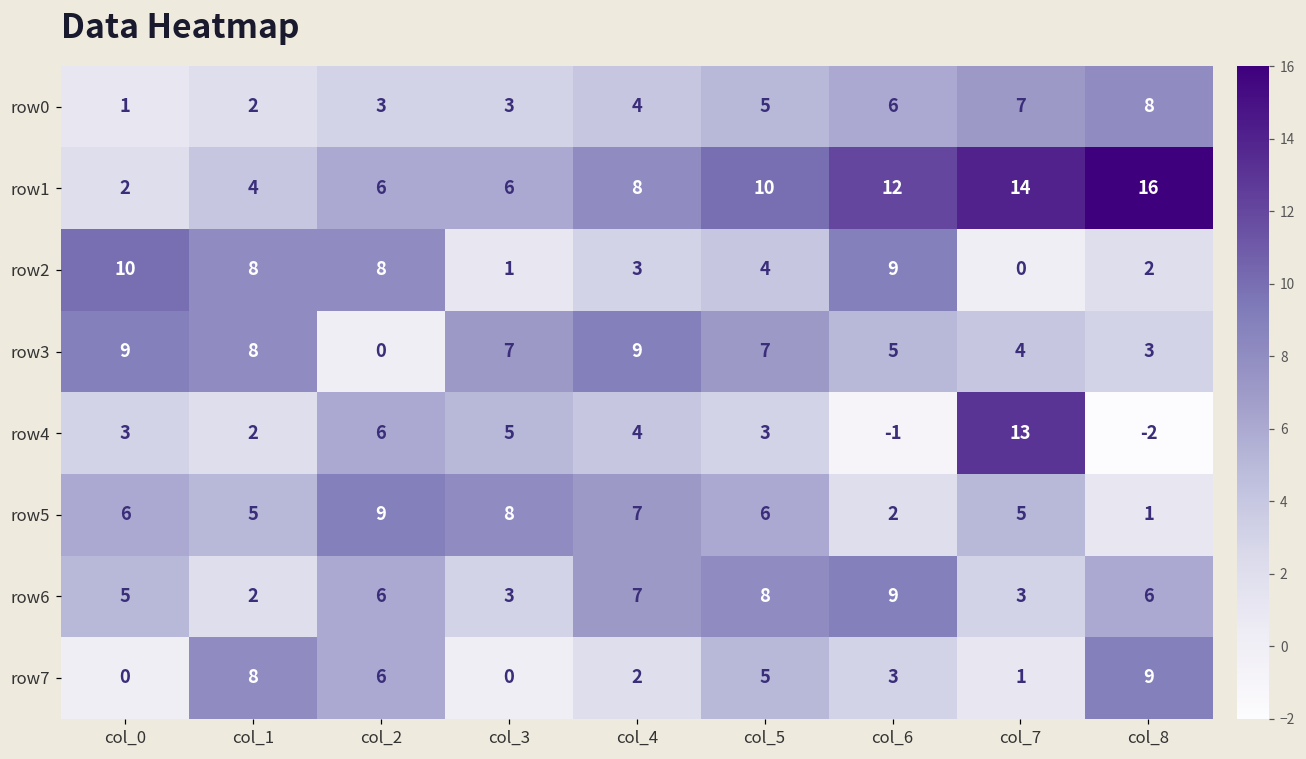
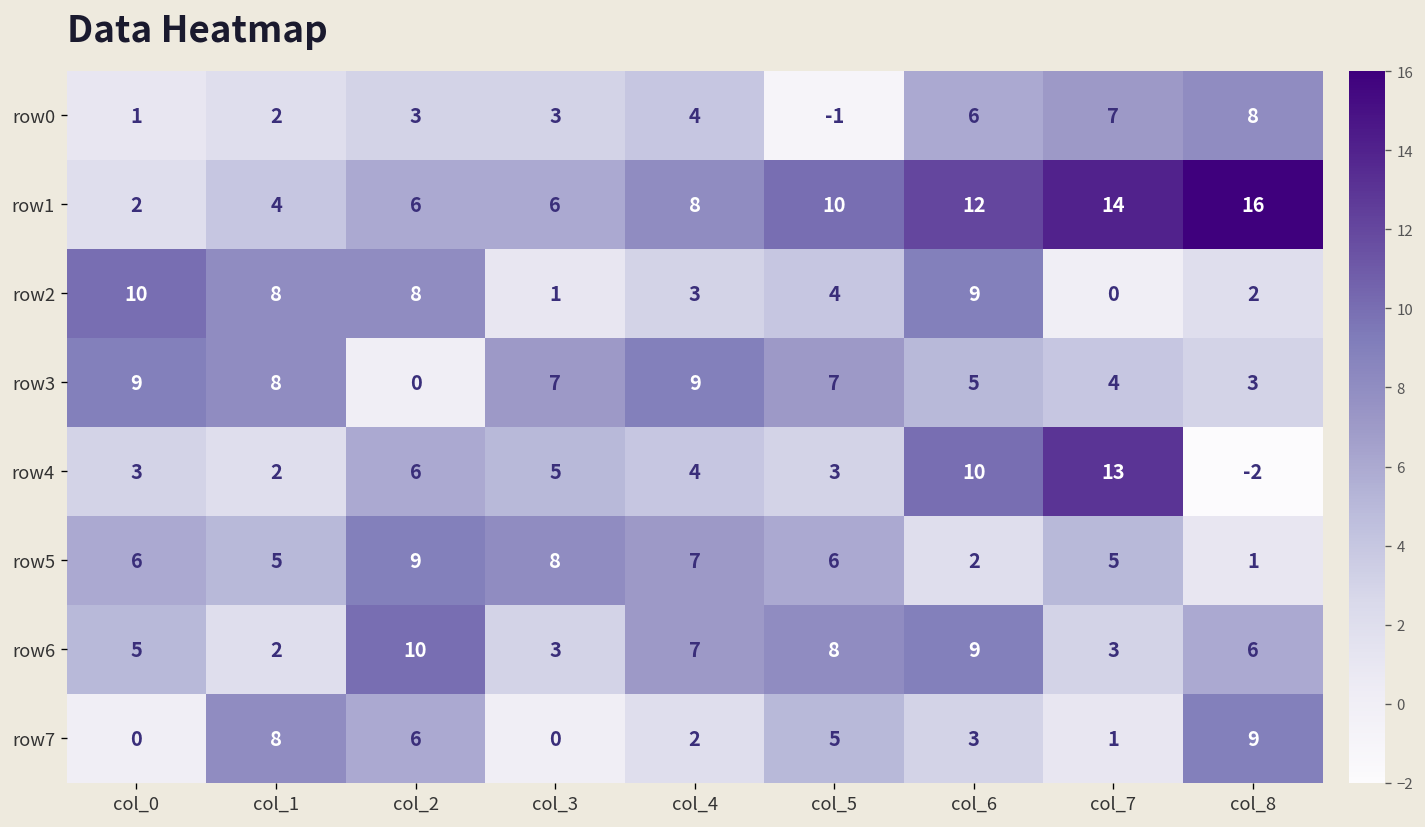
  {
    "row0": {
      "col_0": 1,
      "col_1": 2,
      "col_2": 3,
      "col_3": 3,
      "col_4": 4,
-     "col_5": 5,
+     "col_5": -1,
      "col_6": 6,
      "col_7": 7,
      "col_8": 8
    },
    "row1": {
      "col_0": 2,
      "col_1": 4,
      "col_2": 6,
      "col_3": 6,
      "col_4": 8,
      "col_5": 10,
      "col_6": 12,
      "col_7": 14,
      "col_8": 16
    },
    "row2": {
      "col_0": 10,
      "col_1": 8,
      "col_2": 8,
      "col_3": 1,
      "col_4": 3,
      "col_5": 4,
      "col_6": 9,
      "col_7": 0,
      "col_8": 2
    },
    "row3": {
      "col_0": 9,
      "col_1": 8,
      "col_2": 0,
      "col_3": 7,
      "col_4": 9,
      "col_5": 7,
      "col_6": 5,
      "col_7": 4,
      "col_8": 3
    },
    "row4": {
      "col_0": 3,
      "col_1": 2,
      "col_2": 6,
      "col_3": 5,
      "col_4": 4,
      "col_5": 3,
-     "col_6": -1,
+     "col_6": 10,
      "col_7": 13,
      "col_8": -2
    },
    "row5": {
      "col_0": 6,
      "col_1": 5,
      "col_2": 9,
      "col_3": 8,
      "col_4": 7,
      "col_5": 6,
      "col_6": 2,
      "col_7": 5,
      "col_8": 1
    },
    "row6": {
      "col_0": 5,
      "col_1": 2,
-     "col_2": 6,
+     "col_2": 10,
      "col_3": 3,
      "col_4": 7,
      "col_5": 8,
      "col_6": 9,
      "col_7": 3,
      "col_8": 6
    },
    "row7": {
      "col_0": 0,
      "col_1": 8,
      "col_2": 6,
      "col_3": 0,
      "col_4": 2,
      "col_5": 5,
      "col_6": 3,
      "col_7": 1,
      "col_8": 9
    }
  }
